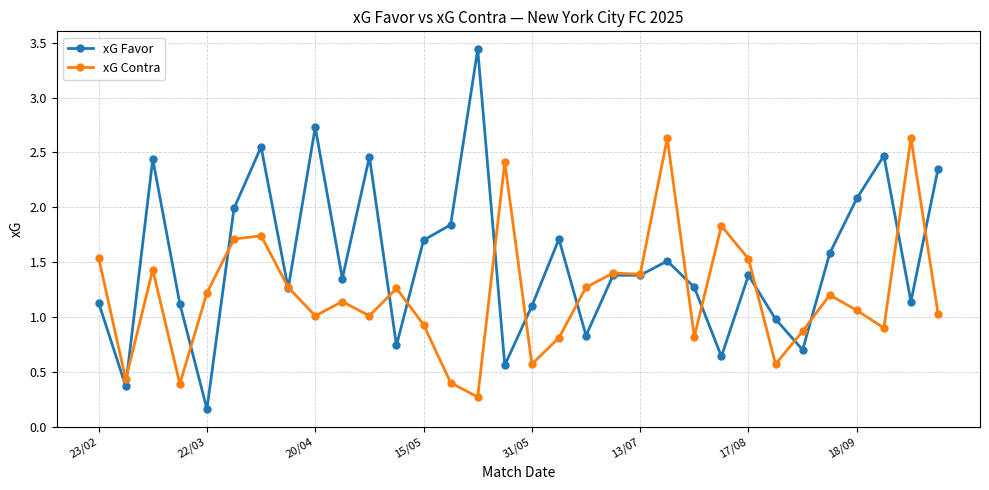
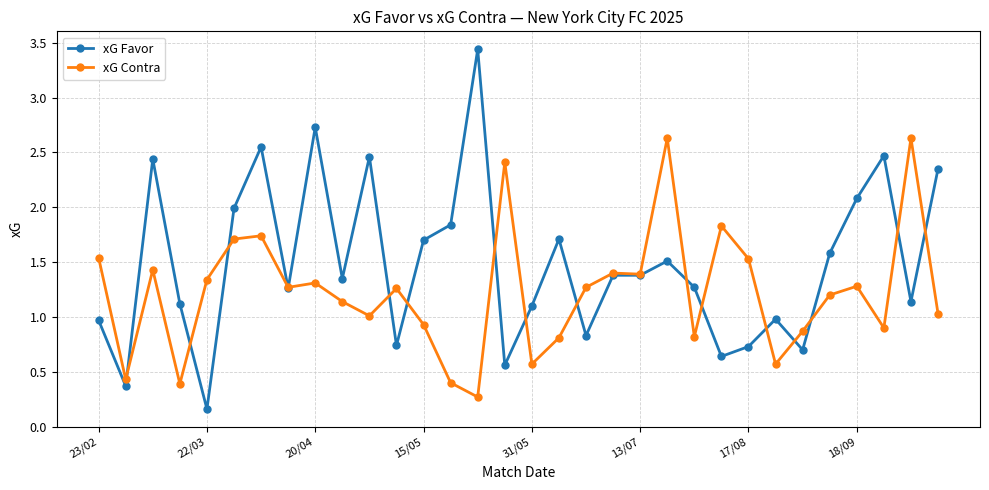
  {
    "xG Favor": {
-     "23/02": 1.13,
+     "23/02": 0.97,
      "22/03": 0.16,
      "20/04": 2.73,
      "15/05": 1.70,
      "31/05": 1.10,
-     "17/08": 1.38,
+     "17/08": 0.73,
      "18/09": 2.08
    },
    "xG Contra": {
      "23/02": 1.54,
-     "22/03": 1.22,
-     "20/04": 1.01,
+     "22/03": 1.34,
+     "20/04": 1.31,
      "15/05": 0.93,
      "31/05": 0.57,
      "17/08": 1.53,
-     "18/09": 1.06
+     "18/09": 1.28
    }
  }
